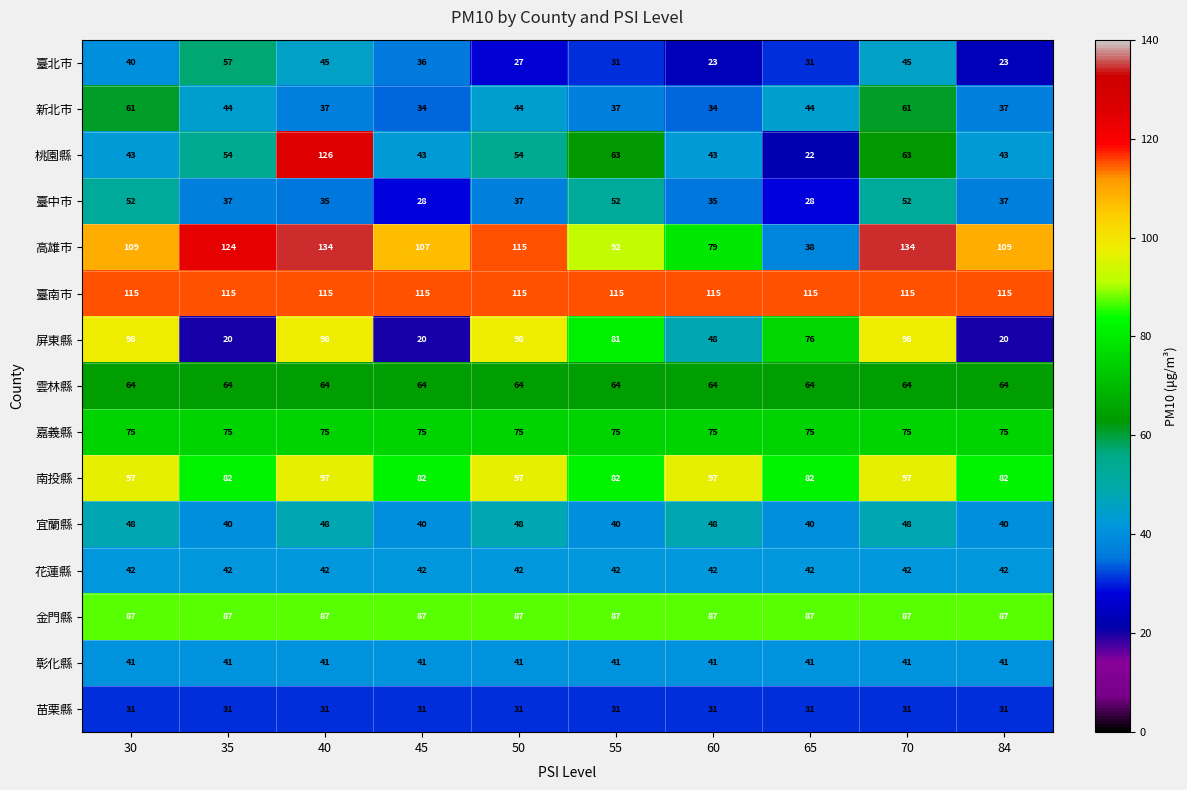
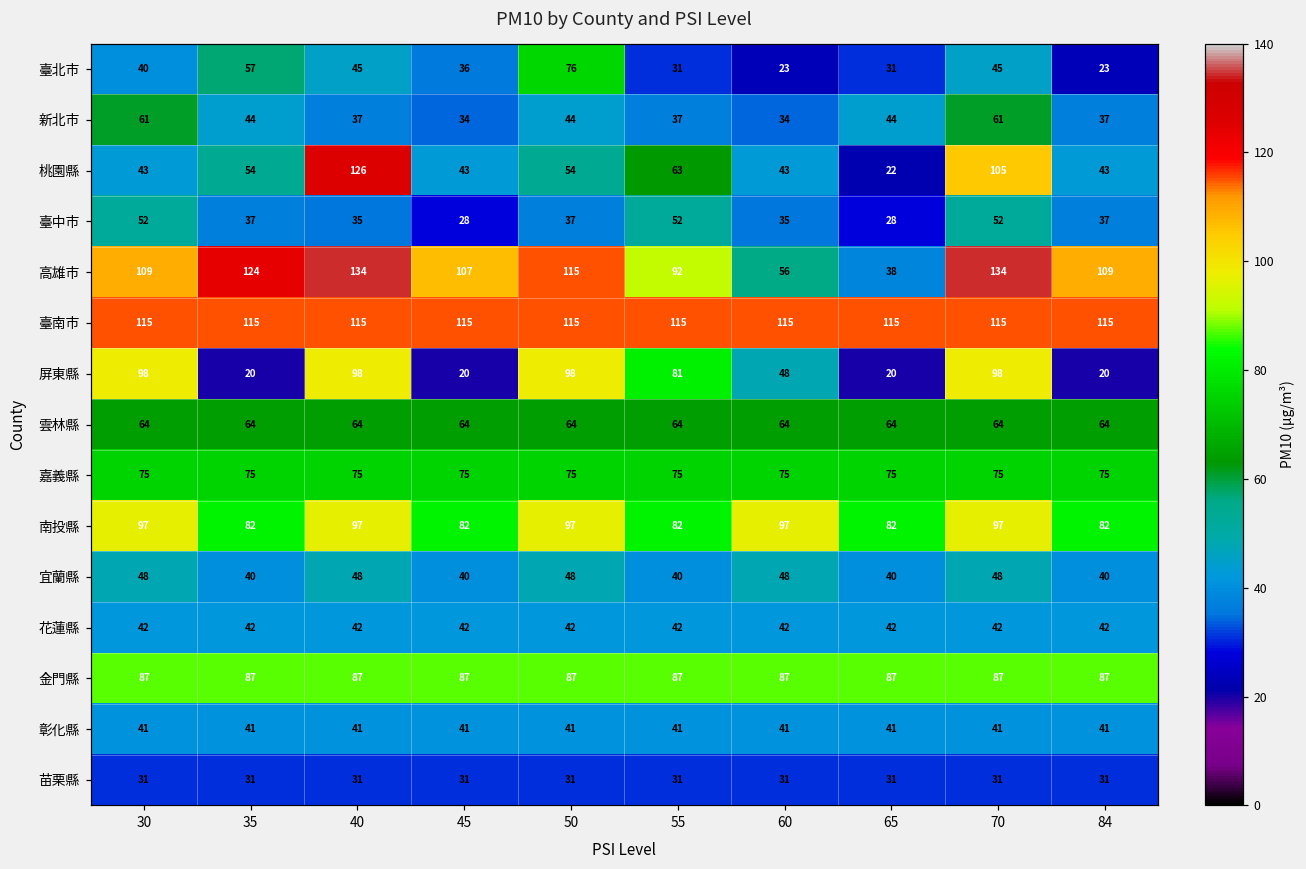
  {
    "臺北市": {
      "30": 40,
      "35": 57,
      "40": 45,
      "45": 36,
-     "50": 27,
+     "50": 76,
      "55": 31,
      "60": 23,
      "65": 31,
      "70": 45,
      "84": 23
    },
    "新北市": {
      "30": 61,
      "35": 44,
      "40": 37,
      "45": 34,
      "50": 44,
      "55": 37,
      "60": 34,
      "65": 44,
      "70": 61,
      "84": 37
    },
    "桃園縣": {
      "30": 43,
      "35": 54,
      "40": 126,
      "45": 43,
      "50": 54,
      "55": 63,
      "60": 43,
      "65": 22,
-     "70": 63,
+     "70": 105,
      "84": 43
    },
    "臺中市": {
      "30": 52,
      "35": 37,
      "40": 35,
      "45": 28,
      "50": 37,
      "55": 52,
      "60": 35,
      "65": 28,
      "70": 52,
      "84": 37
    },
    "高雄市": {
      "30": 109,
      "35": 124,
      "40": 134,
      "45": 107,
      "50": 115,
      "55": 92,
-     "60": 79,
+     "60": 56,
      "65": 38,
      "70": 134,
      "84": 109
    },
    "臺南市": {
      "30": 115,
      "35": 115,
      "40": 115,
      "45": 115,
      "50": 115,
      "55": 115,
      "60": 115,
      "65": 115,
      "70": 115,
      "84": 115
    },
    "屏東縣": {
      "30": 98,
      "35": 20,
      "40": 98,
      "45": 20,
      "50": 98,
      "55": 81,
      "60": 48,
-     "65": 76,
+     "65": 20,
      "70": 98,
      "84": 20
    },
    "雲林縣": {
      "30": 64,
      "35": 64,
      "40": 64,
      "45": 64,
      "50": 64,
      "55": 64,
      "60": 64,
      "65": 64,
      "70": 64,
      "84": 64
    },
    "嘉義縣": {
      "30": 75,
      "35": 75,
      "40": 75,
      "45": 75,
      "50": 75,
      "55": 75,
      "60": 75,
      "65": 75,
      "70": 75,
      "84": 75
    },
    "南投縣": {
      "30": 97,
      "35": 82,
      "40": 97,
      "45": 82,
      "50": 97,
      "55": 82,
      "60": 97,
      "65": 82,
      "70": 97,
      "84": 82
    },
    "宜蘭縣": {
      "30": 48,
      "35": 40,
      "40": 48,
      "45": 40,
      "50": 48,
      "55": 40,
      "60": 48,
      "65": 40,
      "70": 48,
      "84": 40
    },
    "花蓮縣": {
      "30": 42,
      "35": 42,
      "40": 42,
      "45": 42,
      "50": 42,
      "55": 42,
      "60": 42,
      "65": 42,
      "70": 42,
      "84": 42
    },
    "金門縣": {
      "30": 87,
      "35": 87,
      "40": 87,
      "45": 87,
      "50": 87,
      "55": 87,
      "60": 87,
      "65": 87,
      "70": 87,
      "84": 87
    },
    "彰化縣": {
      "30": 41,
      "35": 41,
      "40": 41,
      "45": 41,
      "50": 41,
      "55": 41,
      "60": 41,
      "65": 41,
      "70": 41,
      "84": 41
    },
    "苗栗縣": {
      "30": 31,
      "35": 31,
      "40": 31,
      "45": 31,
      "50": 31,
      "55": 31,
      "60": 31,
      "65": 31,
      "70": 31,
      "84": 31
    }
  }
